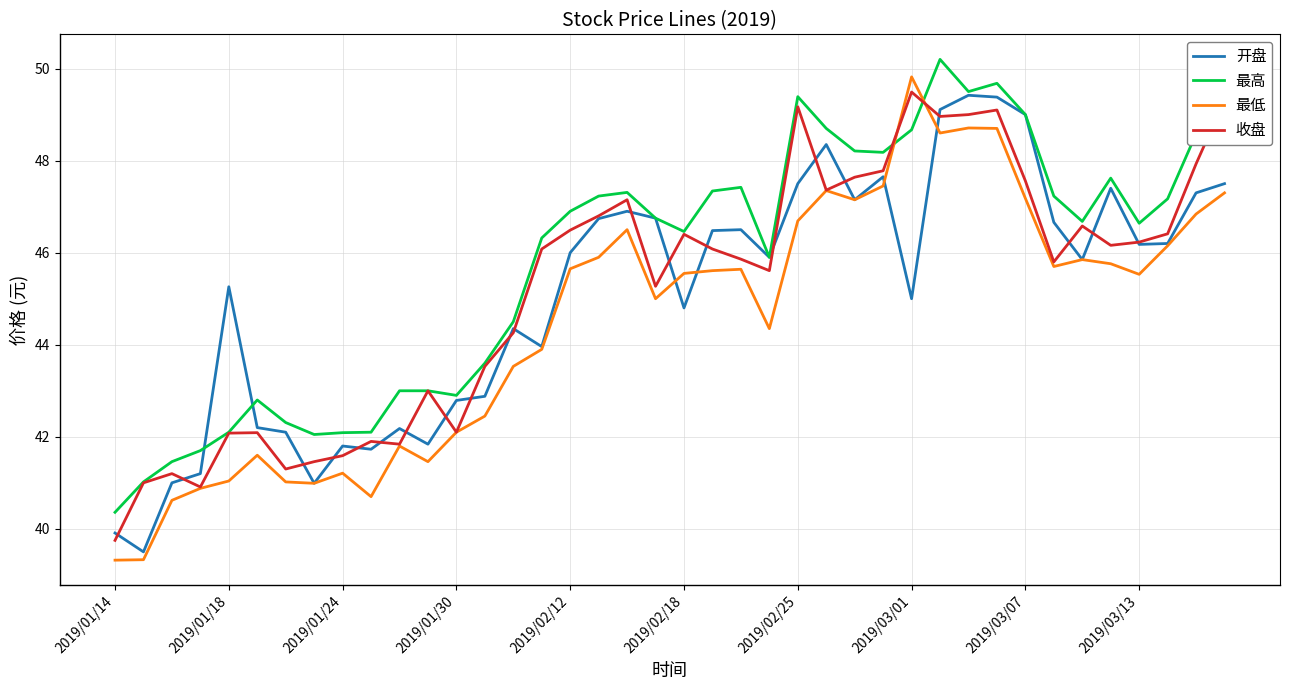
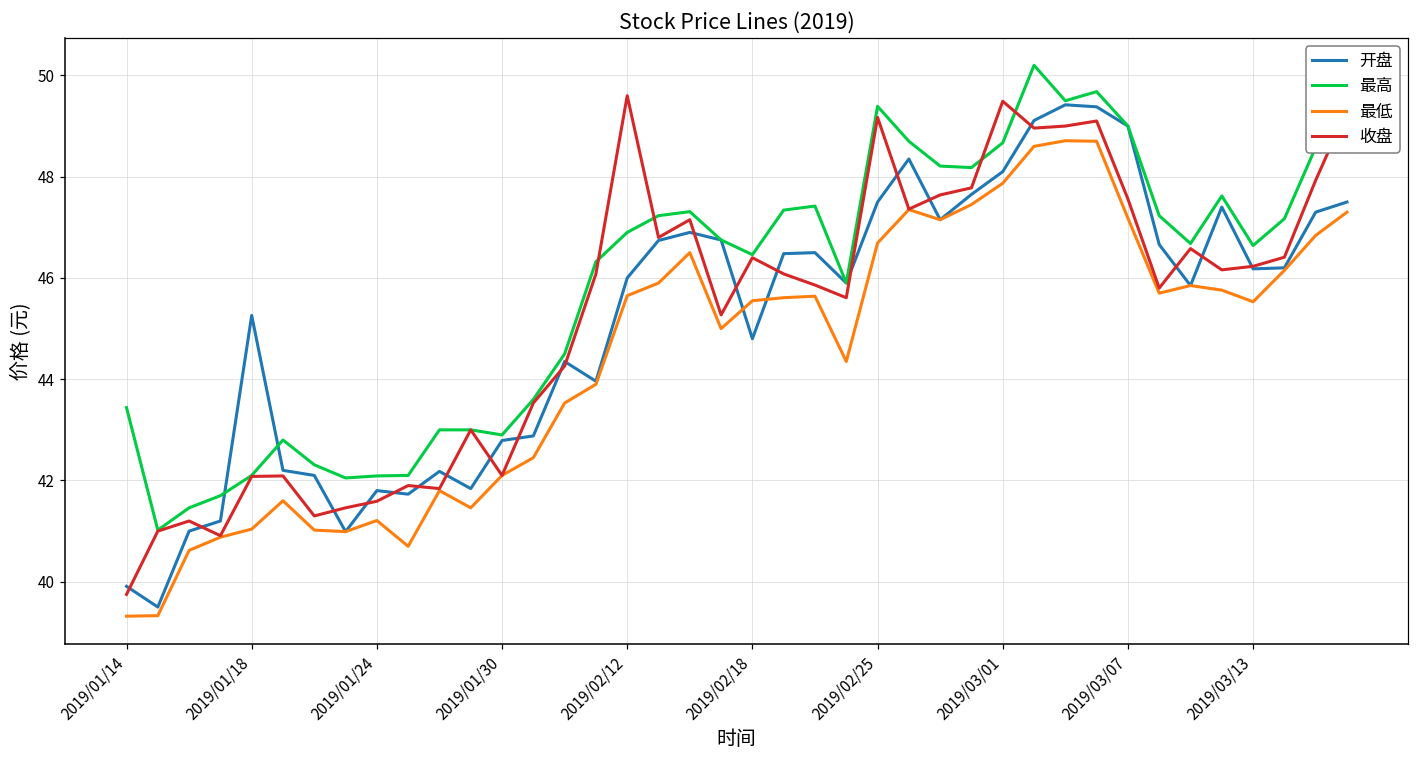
  {
    "开盘": {
      "2019/01/14": 39.9,
      "2019/01/18": 45.3,
      "2019/01/24": 41.8,
      "2019/01/30": 42.8,
      "2019/02/12": 46.0,
      "2019/02/18": 44.8,
      "2019/02/25": 47.5,
-     "2019/03/01": 45.0
+     "2019/03/01": 48.1
    },
    "最高": {
-     "2019/01/14": 40.4,
+     "2019/01/14": 43.4,
      "2019/01/24": 42.1,
      "2019/01/30": 42.9,
      "2019/02/12": 46.9,
      "2019/02/18": 46.5,
      "2019/02/25": 49.4,
      "2019/03/01": 48.7,
      "2019/03/13": 46.6
    },
    "最低": {
      "2019/01/14": 39.3,
      "2019/01/18": 41.0,
      "2019/01/24": 41.2,
      "2019/02/12": 45.7,
      "2019/02/18": 45.6,
      "2019/02/25": 46.7,
-     "2019/03/01": 49.8,
+     "2019/03/01": 47.9,
      "2019/03/07": 47.2,
      "2019/03/13": 45.5
    },
    "收盘": {
      "2019/01/14": 39.8,
      "2019/01/24": 41.6,
-     "2019/02/12": 46.5,
+     "2019/02/12": 49.6,
      "2019/02/18": 46.4,
      "2019/02/25": 49.2,
      "2019/03/01": 49.5,
      "2019/03/07": 47.6
    }
  }
